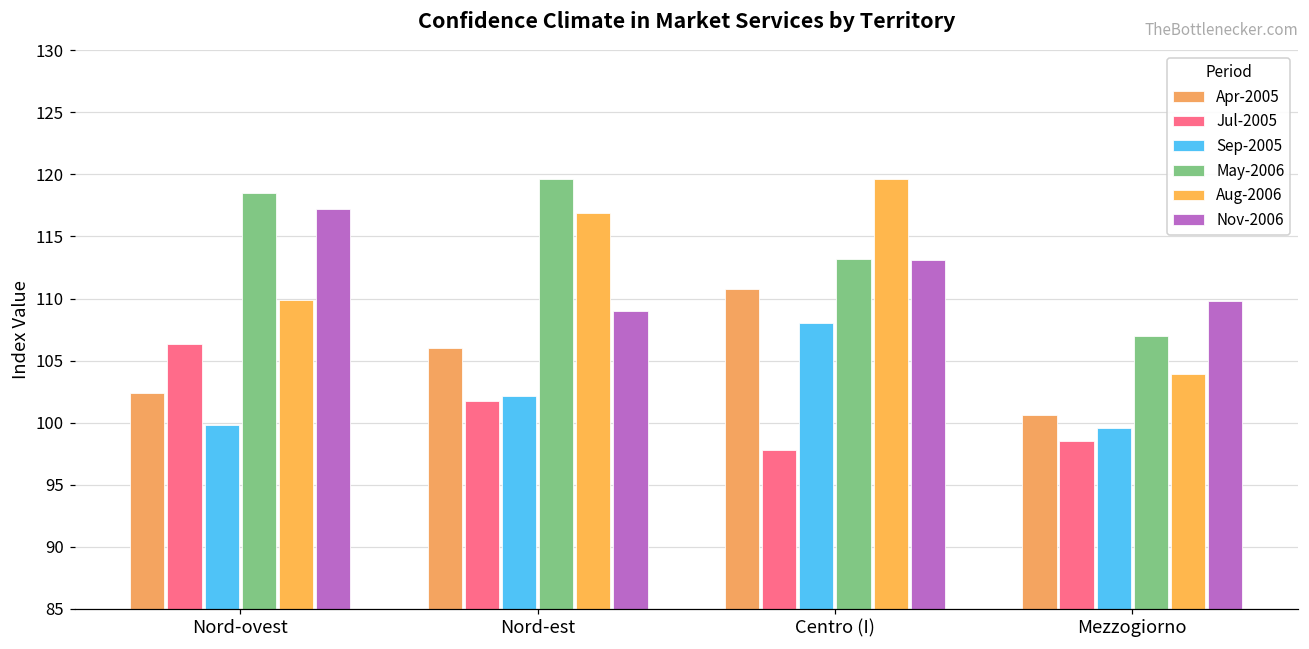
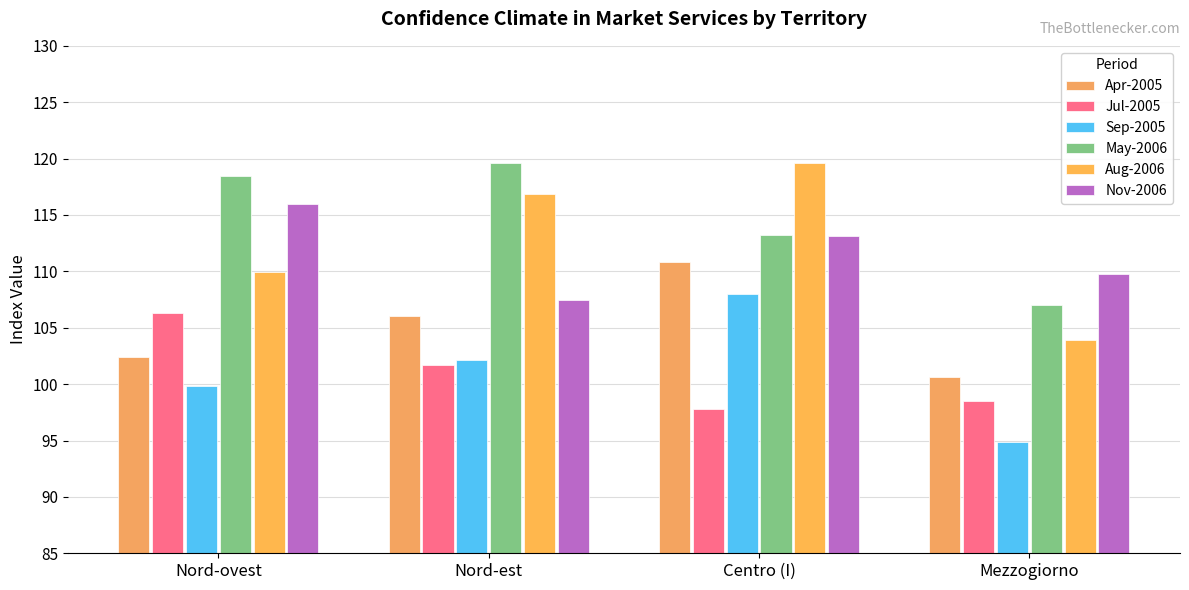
  {
    "Jul-2005": {
      "Nord-ovest": 106.3,
      "Nord-est": 101.7,
      "Centro (I)": 97.8,
      "Mezzogiorno": 98.5
    },
    "Sep-2005": {
      "Nord-ovest": 99.8,
      "Nord-est": 102.1,
      "Centro (I)": 108.0,
-     "Mezzogiorno": 99.6
+     "Mezzogiorno": 94.9
    },
    "May-2006": {
      "Nord-ovest": 118.5,
      "Nord-est": 119.6,
      "Centro (I)": 113.2,
      "Mezzogiorno": 107.0
    },
    "Nov-2006": {
-     "Nord-ovest": 117.2,
-     "Nord-est": 109.0,
+     "Nord-ovest": 116.0,
+     "Nord-est": 107.5,
      "Centro (I)": 113.1,
      "Mezzogiorno": 109.8
    }
  }
